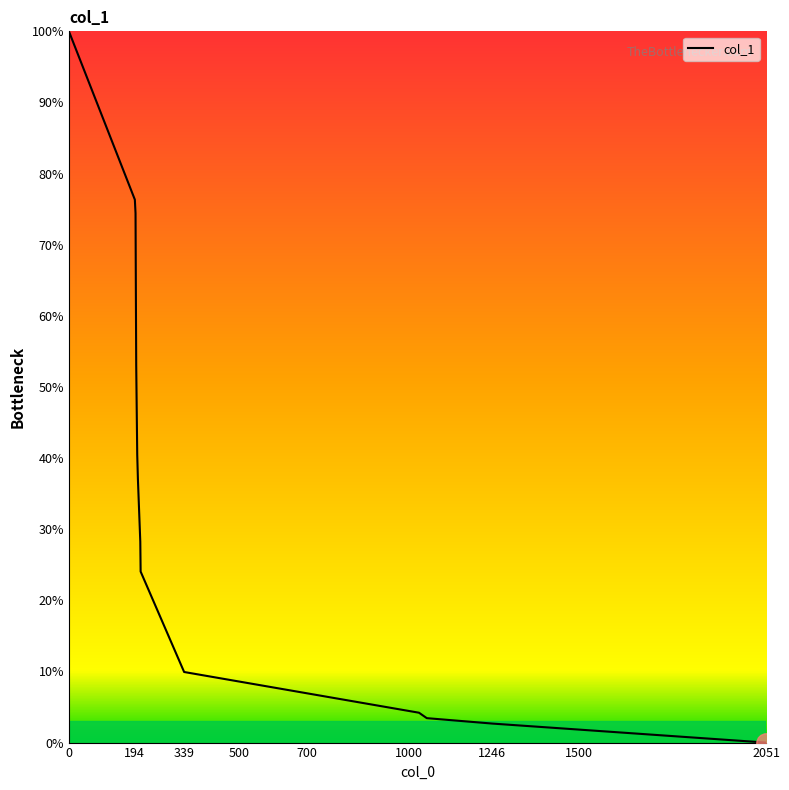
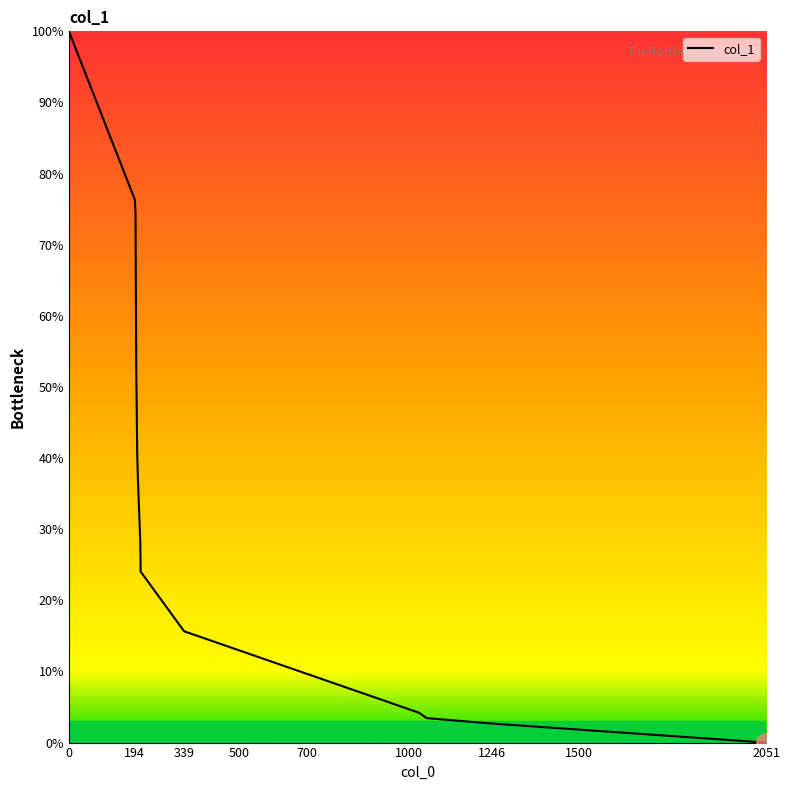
  {
    "col_1": {
      "0": "100%",
      "194": "76%",
-     "339": "10%"
+     "339": "16%"
    }
  }
